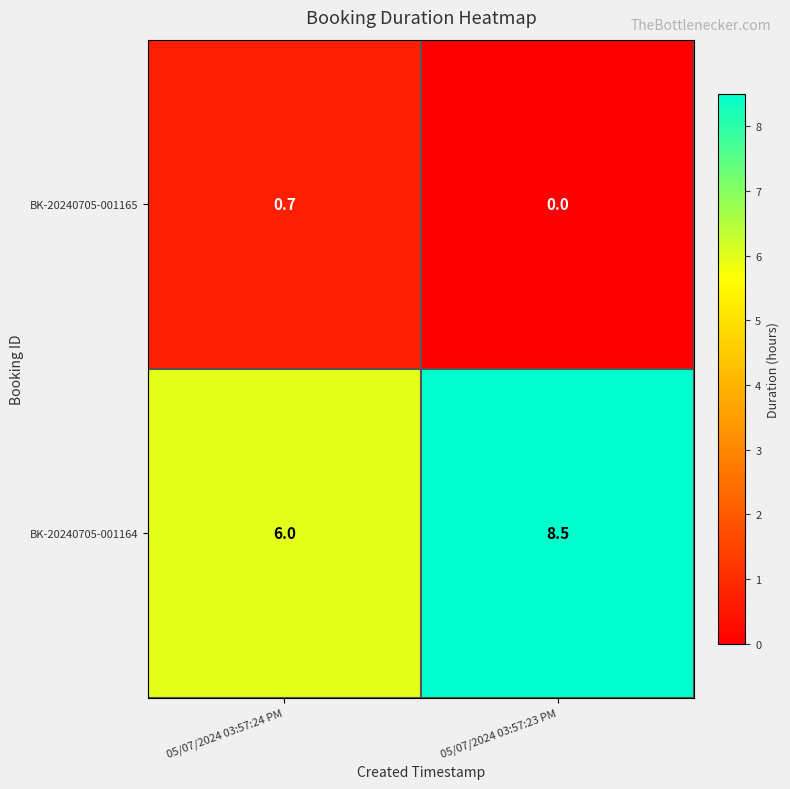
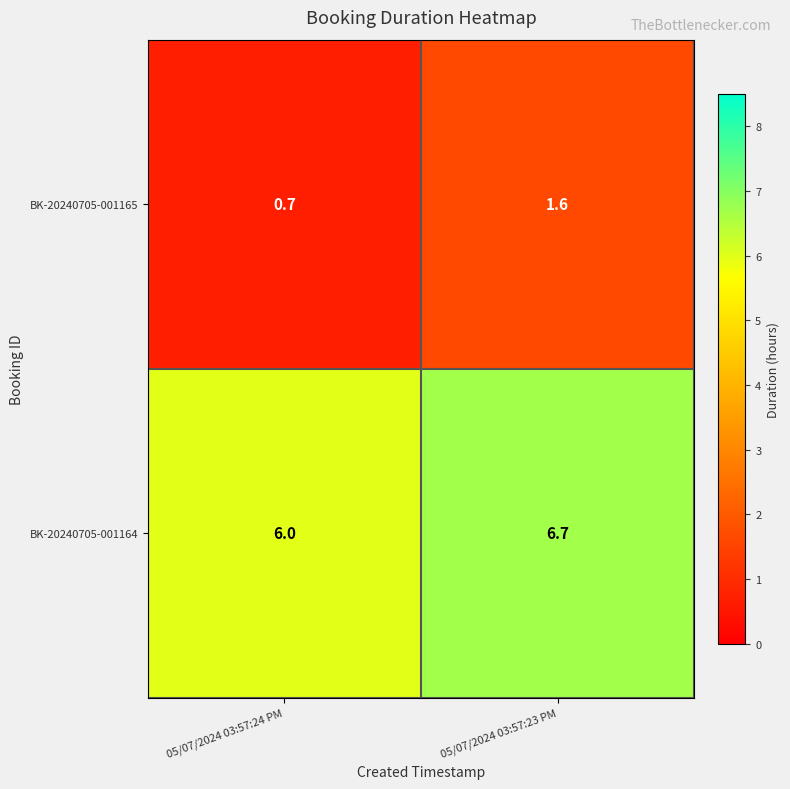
  {
    "BK-20240705-001165": {
      "05/07/2024 03:57:24 PM": 0.7,
-     "05/07/2024 03:57:23 PM": 0.0
+     "05/07/2024 03:57:23 PM": 1.6
    },
    "BK-20240705-001164": {
      "05/07/2024 03:57:24 PM": 6.0,
-     "05/07/2024 03:57:23 PM": 8.5
+     "05/07/2024 03:57:23 PM": 6.7
    }
  }
